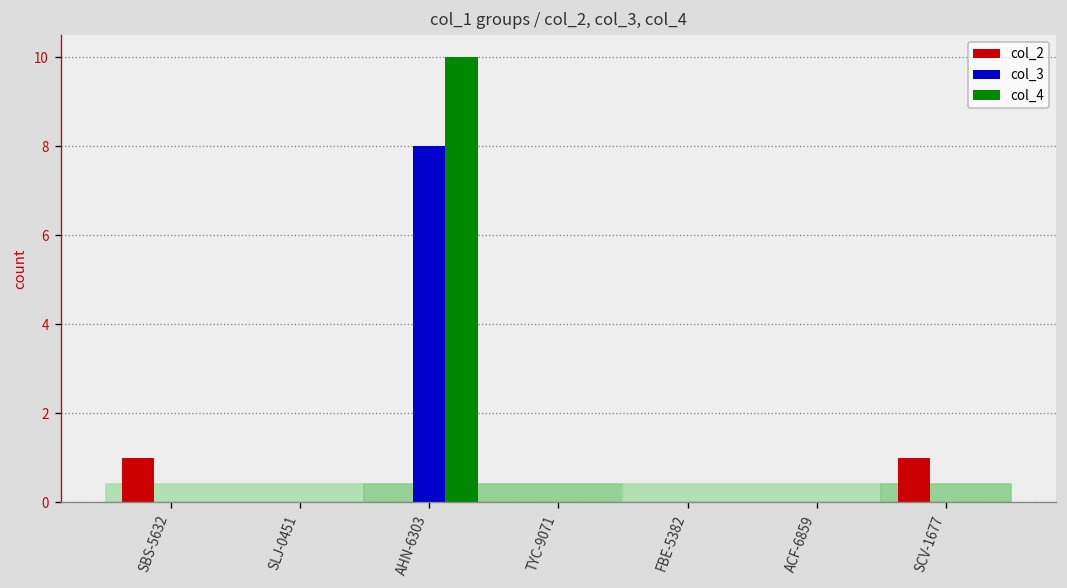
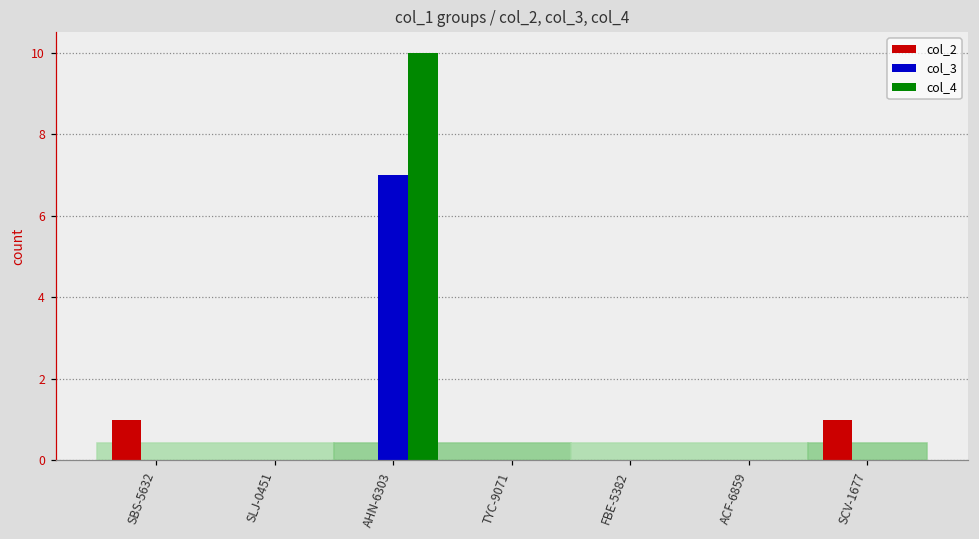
  {
    "col_2": {
      "SBS-5632": 1,
      "SLJ-0451": 0,
      "AHN-6303": 0,
      "TYC-9071": 0,
      "FBE-5382": 0,
      "ACF-6859": 0,
      "SCV-1677": 1
    },
    "col_3": {
      "SBS-5632": 0,
      "SLJ-0451": 0,
-     "AHN-6303": 8,
+     "AHN-6303": 7,
      "TYC-9071": 0,
      "FBE-5382": 0,
      "ACF-6859": 0,
      "SCV-1677": 0
    },
    "col_4": {
      "SBS-5632": 0,
      "SLJ-0451": 0,
      "AHN-6303": 10,
      "TYC-9071": 0,
      "FBE-5382": 0,
      "ACF-6859": 0,
      "SCV-1677": 0
    }
  }
